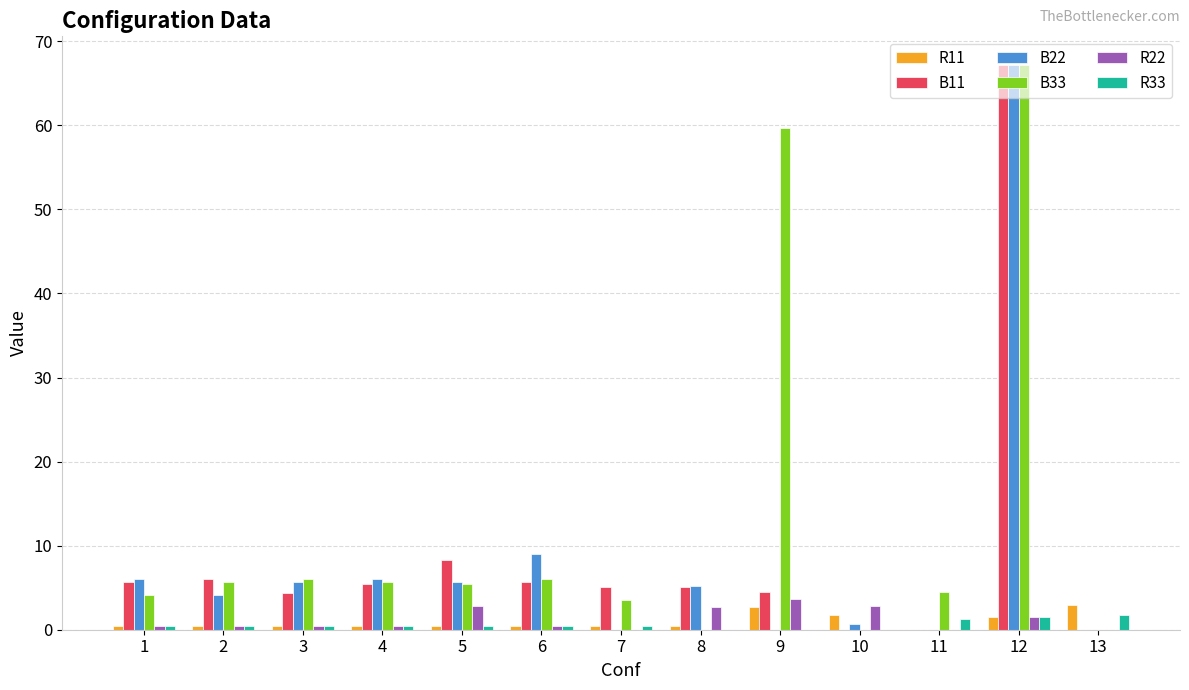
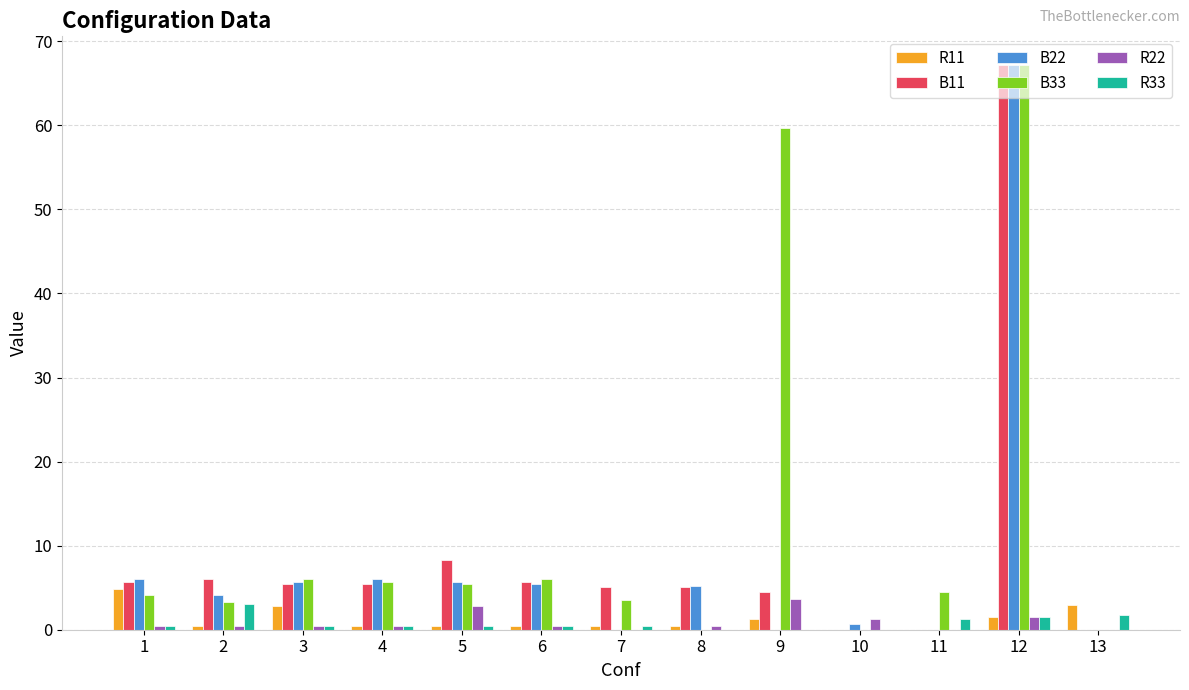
  {
    "R11": {
-     "1": 0,
+     "1": 5,
      "2": 0,
-     "3": 0,
+     "3": 3,
      "4": 0,
      "5": 0,
      "6": 0,
      "7": 0,
      "8": 0,
-     "9": 3,
-     "10": 2,
+     "9": 1,
+     "10": 0,
      "11": 0,
      "12": 2,
      "13": 3
    },
    "B11": {
      "1": 6,
      "2": 6,
-     "3": 4,
+     "3": 5,
      "4": 5,
      "5": 8,
      "6": 6,
      "7": 5,
      "8": 5,
      "9": 5,
      "10": 0,
      "11": 0,
      "13": 0
    },
    "B22": {
      "1": 6,
      "2": 4,
      "3": 6,
      "4": 6,
      "5": 6,
-     "6": 9,
+     "6": 5,
      "7": 0,
      "8": 5,
      "9": 0,
      "10": 1,
      "11": 0,
      "13": 0
    },
    "B33": {
      "1": 4,
-     "2": 6,
+     "2": 3,
      "3": 6,
      "4": 6,
      "5": 5,
      "6": 6,
      "7": 3,
      "8": 0,
      "9": 60,
      "10": 0,
      "11": 5,
      "13": 0
    },
    "R22": {
      "1": 0,
      "2": 0,
      "3": 0,
      "4": 0,
      "5": 3,
      "6": 0,
      "7": 0,
-     "8": 3,
+     "8": 0,
      "9": 4,
-     "10": 3,
+     "10": 1,
      "11": 0,
      "12": 2,
      "13": 0
    },
    "R33": {
      "1": 0,
-     "2": 0,
+     "2": 3,
      "3": 0,
      "4": 0,
      "5": 0,
      "6": 0,
      "7": 0,
      "8": 0,
      "9": 0,
      "10": 0,
      "11": 1,
      "12": 2,
      "13": 2
    }
  }
